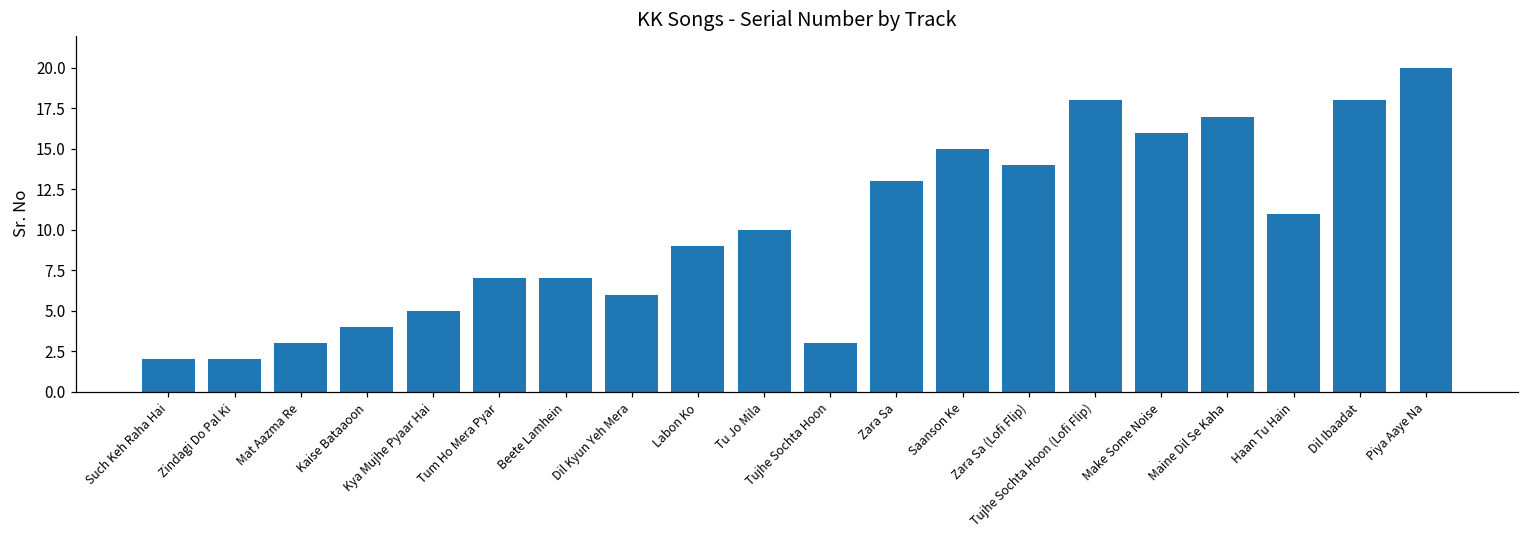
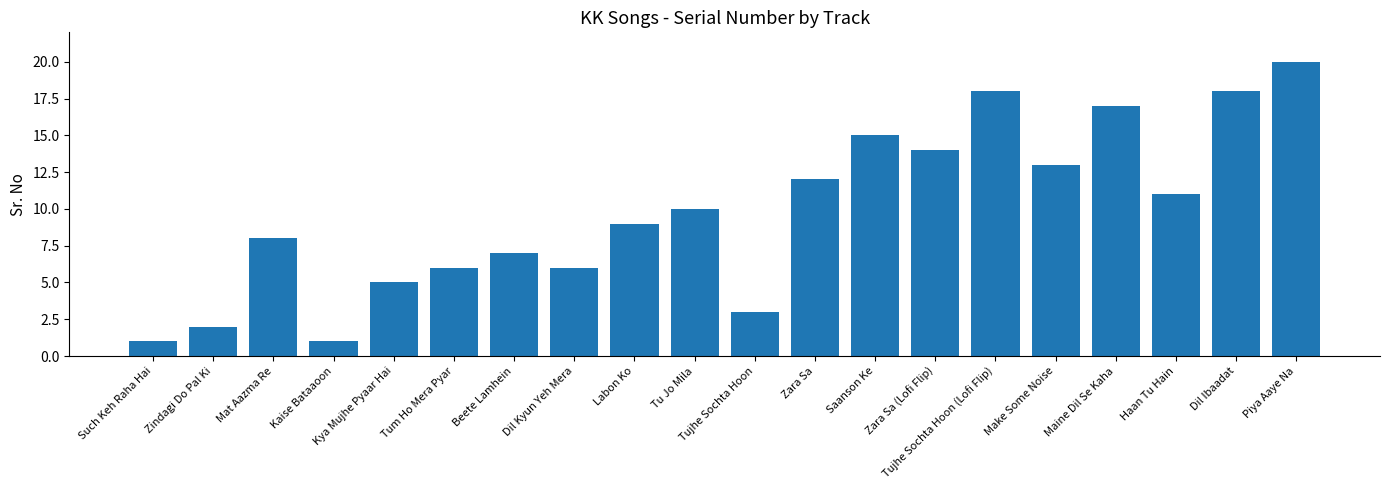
  {
-   "Such Keh Raha Hai": 2,
+   "Such Keh Raha Hai": 1,
    "Zindagi Do Pal Ki": 2,
-   "Mat Aazma Re": 3,
-   "Kaise Bataaoon": 4,
+   "Mat Aazma Re": 8,
+   "Kaise Bataaoon": 1,
    "Kya Mujhe Pyaar Hai": 5,
-   "Tum Ho Mera Pyar": 7,
+   "Tum Ho Mera Pyar": 6,
    "Beete Lamhein": 7,
    "Dil Kyun Yeh Mera": 6,
    "Labon Ko": 9,
    "Tu Jo Mila": 10,
    "Tujhe Sochta Hoon": 3,
-   "Zara Sa": 13,
+   "Zara Sa": 12,
    "Saanson Ke": 15,
    "Zara Sa (Lofi Flip)": 14,
    "Tujhe Sochta Hoon (Lofi Flip)": 18,
-   "Make Some Noise": 16,
+   "Make Some Noise": 13,
    "Maine Dil Se Kaha": 17,
    "Haan Tu Hain": 11,
    "Dil Ibaadat": 18,
    "Piya Aaye Na": 20
  }
